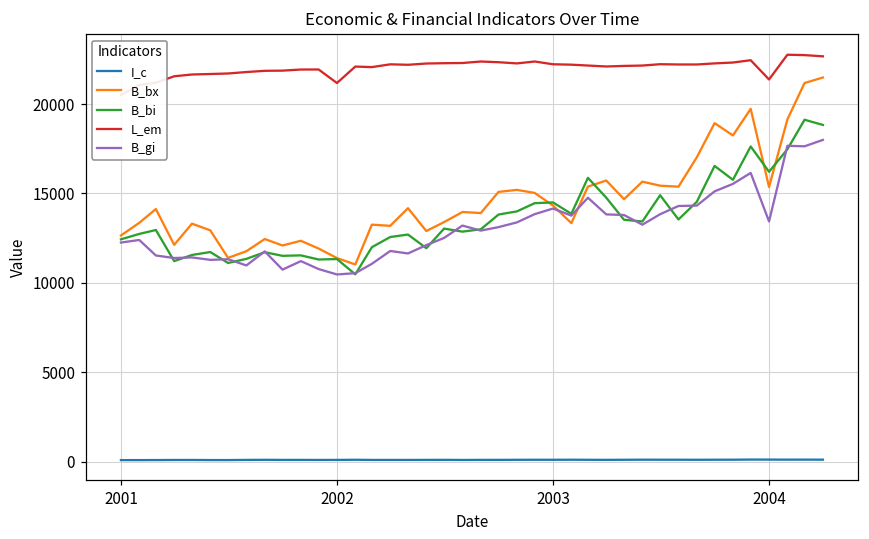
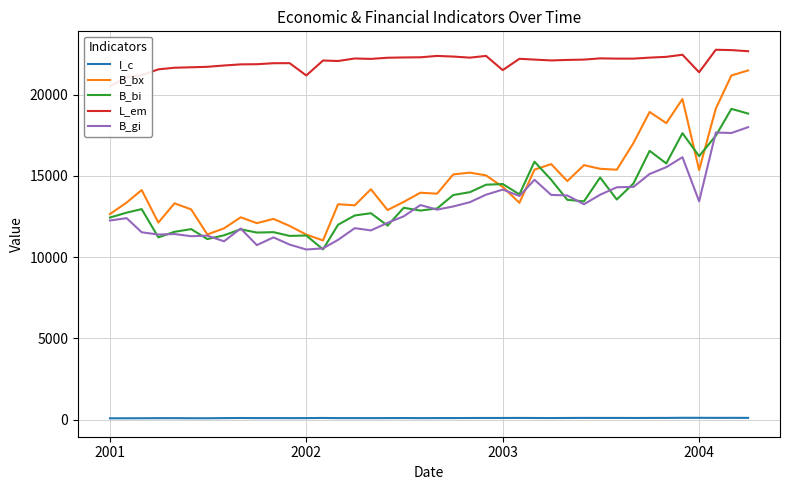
  {
    "I_c": {
      "2001": 100,
      "2002": 100,
      "2003": 100,
      "2004": 100
    },
    "B_bx": {
      "2001": 12600,
      "2003": 14300,
      "2004": 15400
    },
    "B_bi": {
      "2001": 12400,
      "2003": 14500,
      "2004": 16200
    },
    "L_em": {
      "2002": 21200,
-     "2003": 22200,
+     "2003": 21500,
      "2004": 21400
    },
    "B_gi": {
      "2001": 12300,
      "2002": 10500,
      "2003": 14200,
      "2004": 13400
    }
  }
